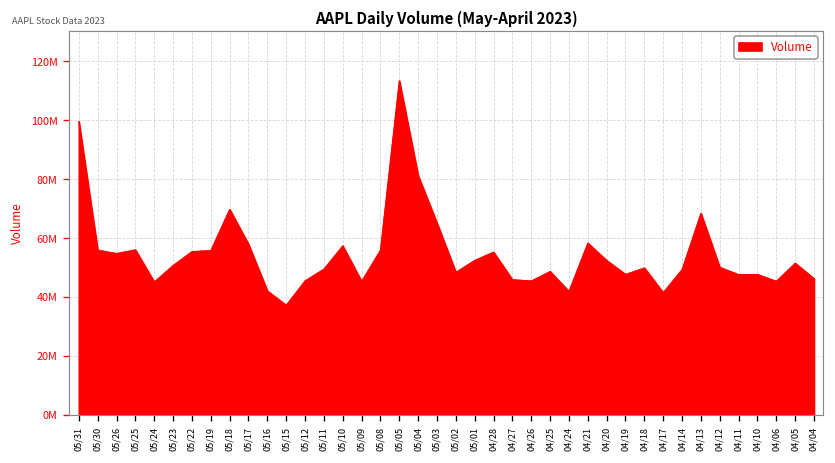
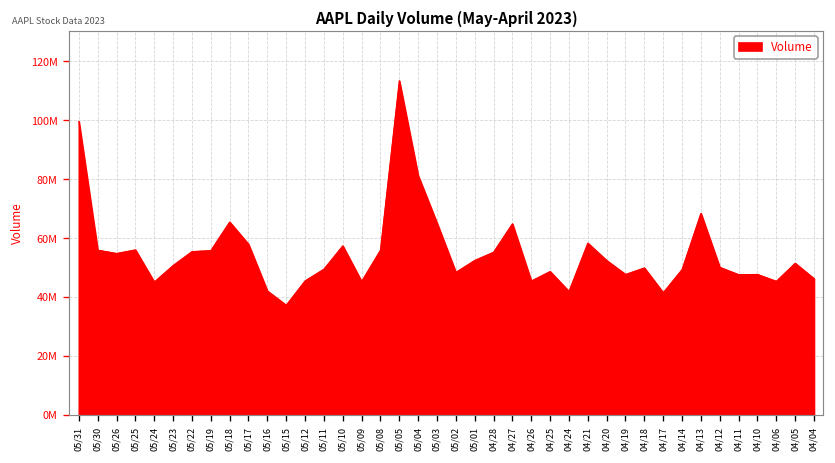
  {
    "05/31": 100000000,
    "05/30": 56000000,
    "05/26": 55000000,
    "05/25": 56000000,
    "05/24": 45000000,
    "05/23": 51000000,
    "05/22": 55000000,
    "05/19": 56000000,
-   "05/18": 70000000,
+   "05/18": 65000000,
    "05/17": 58000000,
    "05/16": 42000000,
    "05/15": 37000000,
    "05/12": 46000000,
    "05/11": 50000000,
    "05/10": 57000000,
    "05/09": 45000000,
    "05/08": 56000000,
    "05/05": 113000000,
    "05/04": 81000000,
    "05/03": 65000000,
    "05/02": 48000000,
    "05/01": 52000000,
    "04/28": 55000000,
-   "04/27": 46000000,
+   "04/27": 65000000,
    "04/26": 45000000,
    "04/25": 49000000,
    "04/24": 42000000,
    "04/21": 58000000,
    "04/20": 52000000,
    "04/19": 48000000,
    "04/18": 50000000,
    "04/17": 42000000,
    "04/14": 49000000,
    "04/13": 68000000,
    "04/12": 50000000,
    "04/11": 48000000,
    "04/10": 48000000,
    "04/06": 45000000,
    "04/05": 52000000,
    "04/04": 46000000
  }
